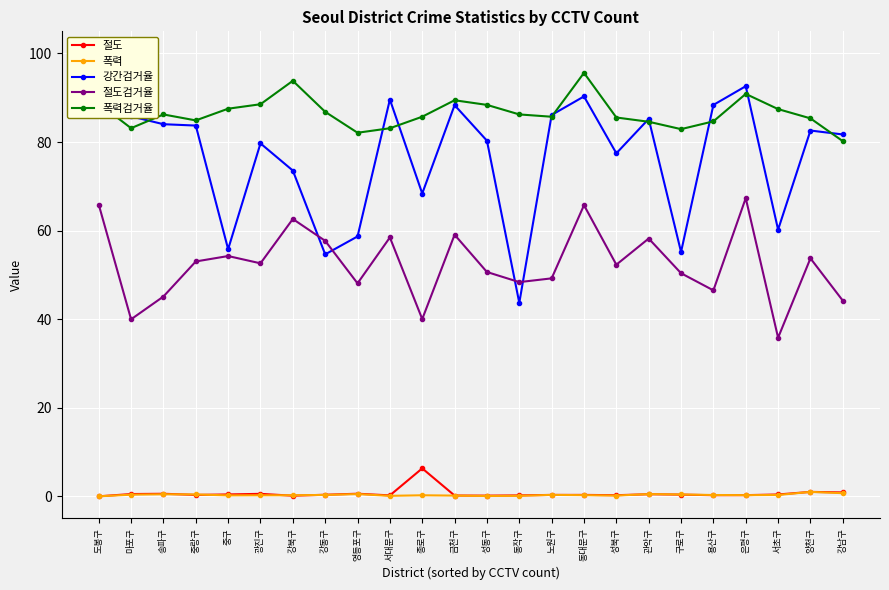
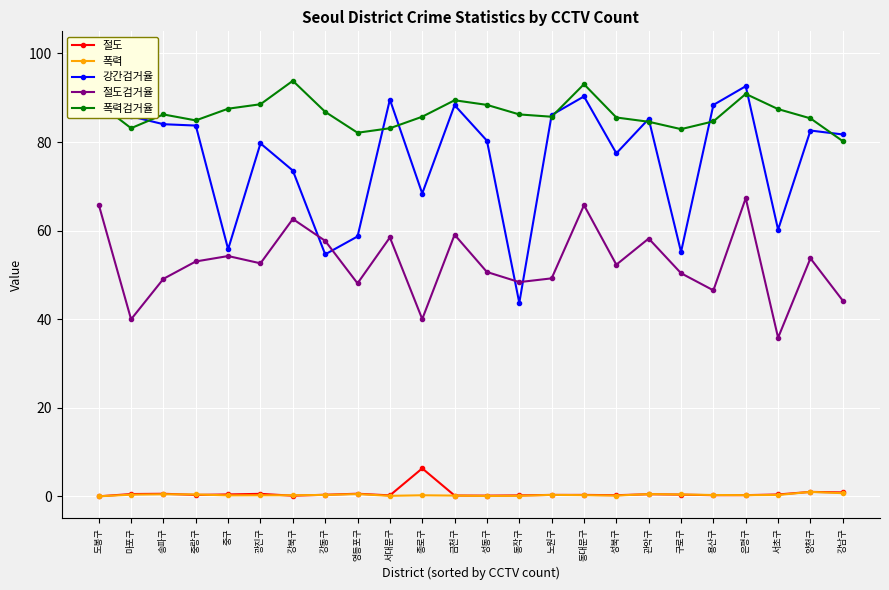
  {
    "절도": {
      "종로구": 6
    },
    "폭력": {
      "종로구": 0
    },
    "강간검거율": {
      "송파구": 84,
      "중랑구": 84,
      "중구": 56,
      "광진구": 80,
      "강북구": 74,
      "강동구": 55,
      "영등포구": 59,
      "서대문구": 90,
      "종로구": 68,
      "금천구": 88,
      "성동구": 80,
      "동작구": 44,
      "동대문구": 90,
      "성북구": 77,
      "관악구": 85,
      "구로구": 55,
      "용산구": 88,
      "은평구": 93,
      "서초구": 60,
      "양천구": 83,
      "강남구": 82
    },
    "절도검거율": {
      "도봉구": 66,
      "마포구": 40,
-     "송파구": 45,
+     "송파구": 49,
      "중랑구": 53,
      "중구": 54,
      "광진구": 53,
      "강북구": 63,
      "강동구": 58,
      "영등포구": 48,
      "서대문구": 58,
      "종로구": 40,
      "금천구": 59,
      "성동구": 51,
      "동작구": 48,
      "노원구": 49,
      "동대문구": 66,
      "성북구": 52,
      "관악구": 58,
      "구로구": 50,
      "용산구": 47,
      "은평구": 67,
      "서초구": 36,
      "양천구": 54,
      "강남구": 44
    },
    "폭력검거율": {
      "마포구": 83,
      "송파구": 86,
      "중랑구": 85,
      "중구": 88,
      "광진구": 89,
      "강북구": 94,
      "강동구": 87,
      "영등포구": 82,
      "서대문구": 83,
      "종로구": 86,
      "금천구": 89,
      "성동구": 88,
      "동작구": 86,
-     "동대문구": 96,
+     "동대문구": 93,
      "성북구": 86,
      "관악구": 85,
      "구로구": 83,
      "용산구": 85,
      "은평구": 91,
      "서초구": 87,
      "양천구": 85,
      "강남구": 80
    }
  }
